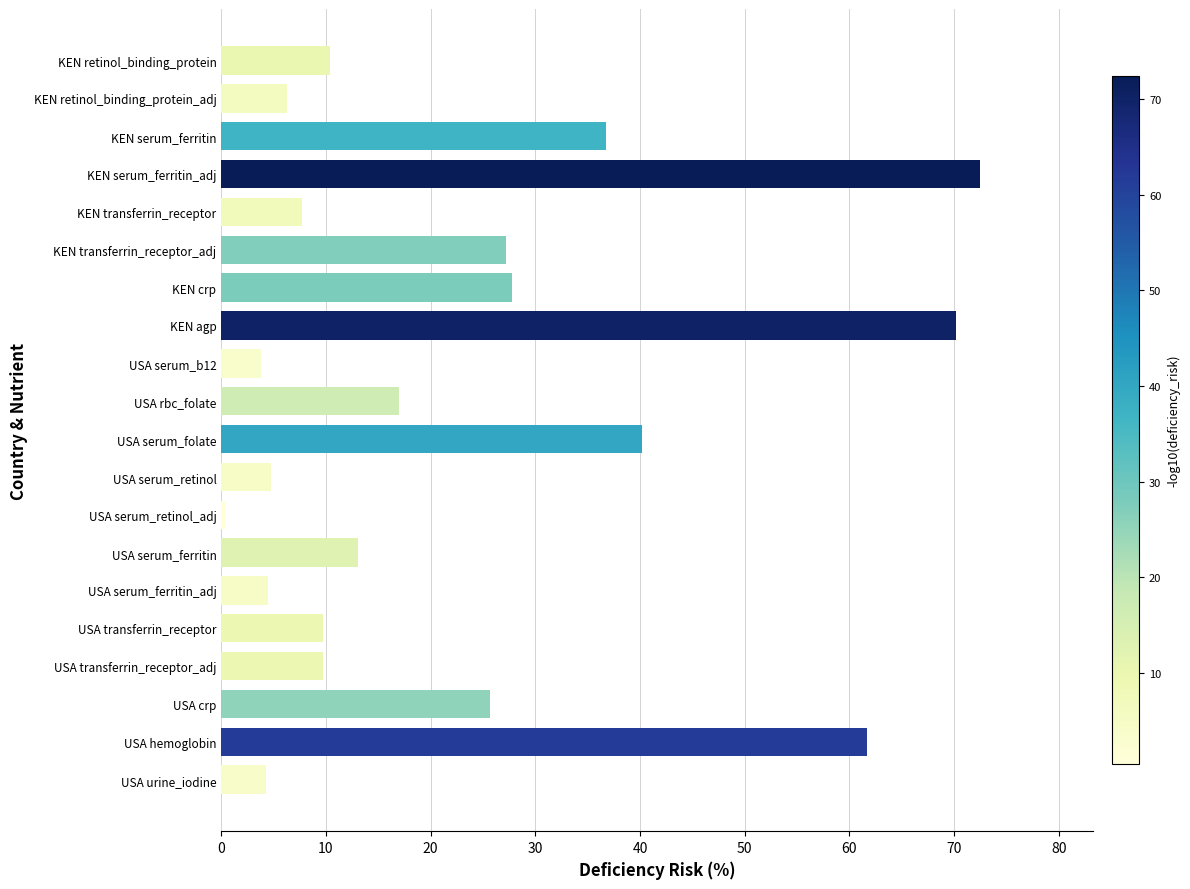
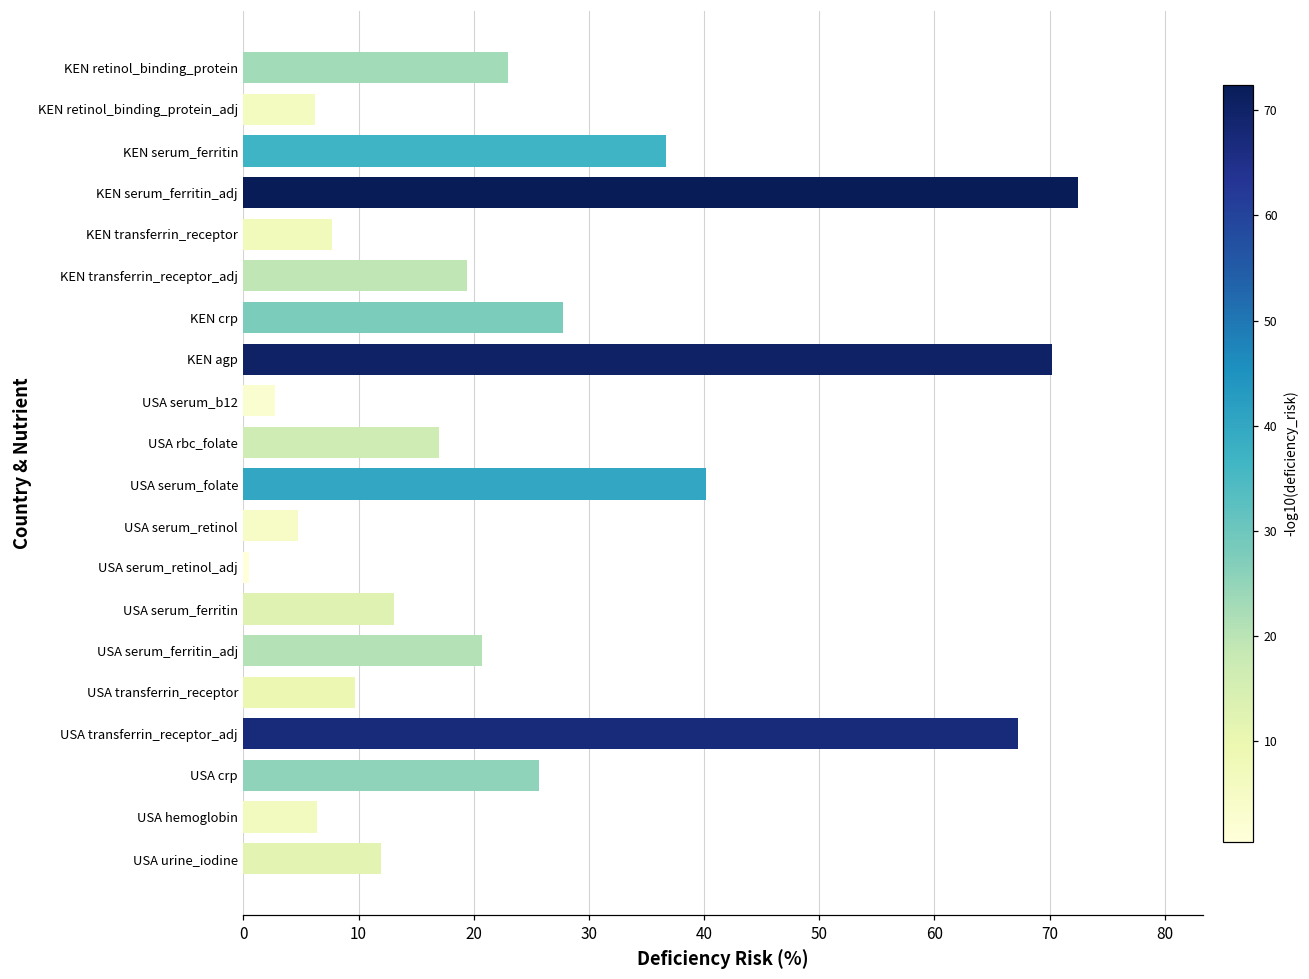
  {
-   "KEN retinol_binding_protein": 10.4,
+   "KEN retinol_binding_protein": 23.0,
    "KEN retinol_binding_protein_adj": 6.3,
    "KEN serum_ferritin": 36.7,
    "KEN serum_ferritin_adj": 72.4,
    "KEN transferrin_receptor": 7.7,
-   "KEN transferrin_receptor_adj": 27.2,
+   "KEN transferrin_receptor_adj": 19.4,
    "KEN crp": 27.8,
    "KEN agp": 70.2,
-   "USA serum_b12": 3.8,
+   "USA serum_b12": 2.8,
    "USA rbc_folate": 17.0,
    "USA serum_folate": 40.2,
    "USA serum_retinol": 4.8,
    "USA serum_retinol_adj": 0.5,
    "USA serum_ferritin": 13.1,
-   "USA serum_ferritin_adj": 4.5,
+   "USA serum_ferritin_adj": 20.7,
    "USA transferrin_receptor": 9.7,
-   "USA transferrin_receptor_adj": 9.7,
+   "USA transferrin_receptor_adj": 67.3,
    "USA crp": 25.6,
-   "USA hemoglobin": 61.7,
-   "USA urine_iodine": 4.3
+   "USA hemoglobin": 6.4,
+   "USA urine_iodine": 11.9
  }
